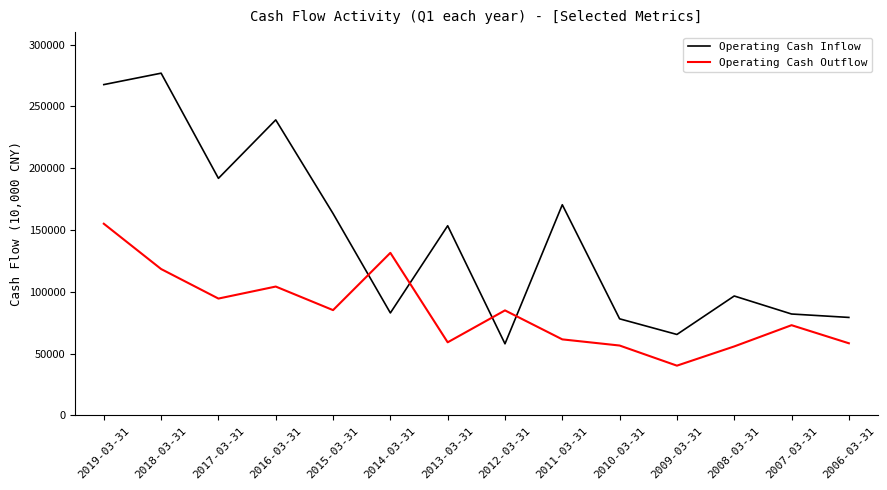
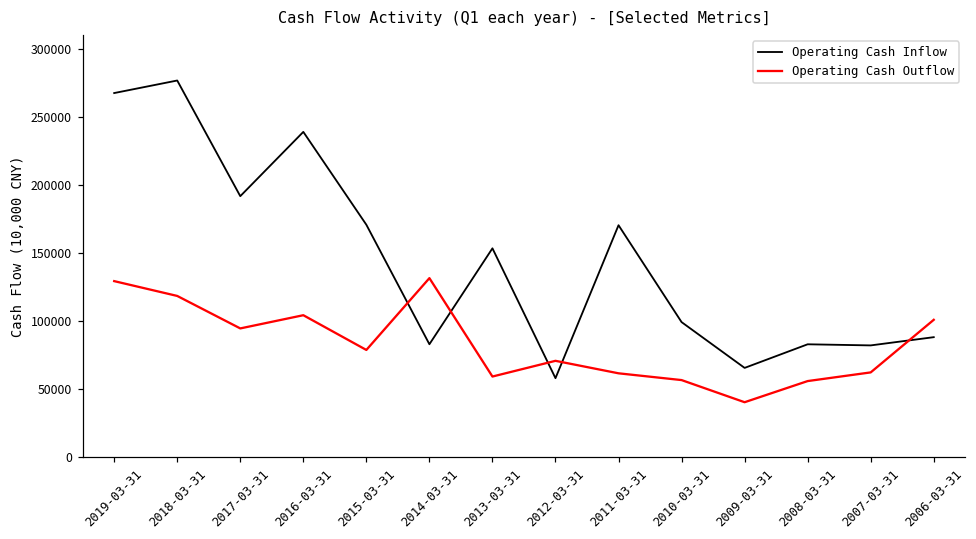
  {
    "Operating Cash Inflow": {
      "2019-03-31": 268000,
      "2018-03-31": 277000,
      "2017-03-31": 192000,
      "2016-03-31": 239000,
-     "2015-03-31": 163000,
+     "2015-03-31": 171000,
      "2014-03-31": 83000,
      "2013-03-31": 153000,
      "2012-03-31": 58000,
      "2011-03-31": 170000,
-     "2010-03-31": 78000,
+     "2010-03-31": 99000,
      "2009-03-31": 66000,
-     "2008-03-31": 97000,
+     "2008-03-31": 83000,
      "2007-03-31": 82000,
-     "2006-03-31": 79000
+     "2006-03-31": 88000
    },
    "Operating Cash Outflow": {
-     "2019-03-31": 155000,
+     "2019-03-31": 129000,
      "2018-03-31": 118000,
      "2017-03-31": 95000,
      "2016-03-31": 104000,
-     "2015-03-31": 85000,
+     "2015-03-31": 79000,
      "2014-03-31": 132000,
      "2013-03-31": 59000,
-     "2012-03-31": 85000,
+     "2012-03-31": 71000,
      "2011-03-31": 62000,
      "2010-03-31": 57000,
      "2009-03-31": 40000,
      "2008-03-31": 56000,
-     "2007-03-31": 73000,
-     "2006-03-31": 58000
+     "2007-03-31": 62000,
+     "2006-03-31": 101000
    }
  }
